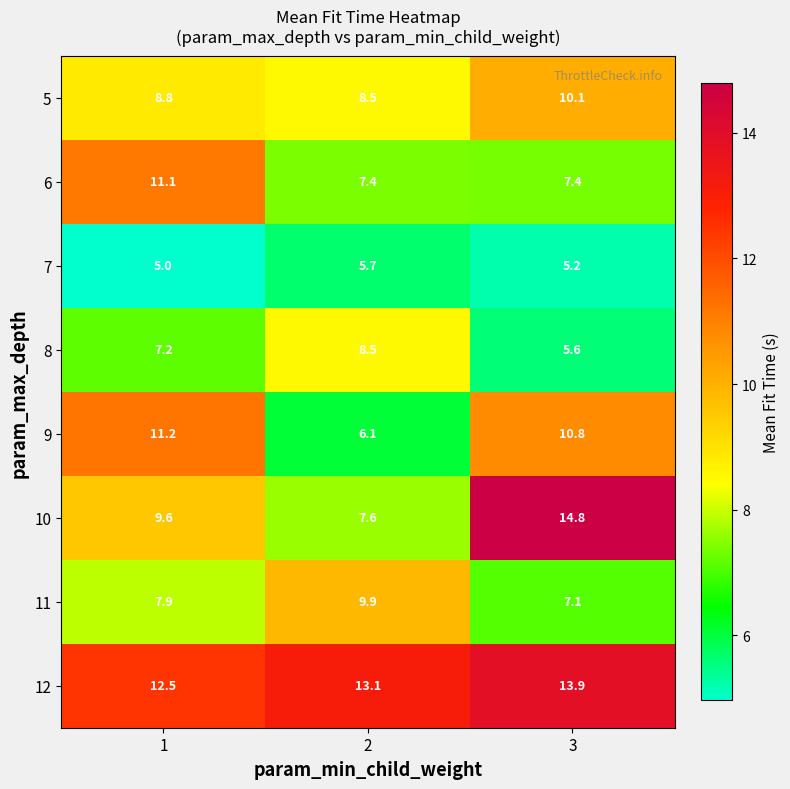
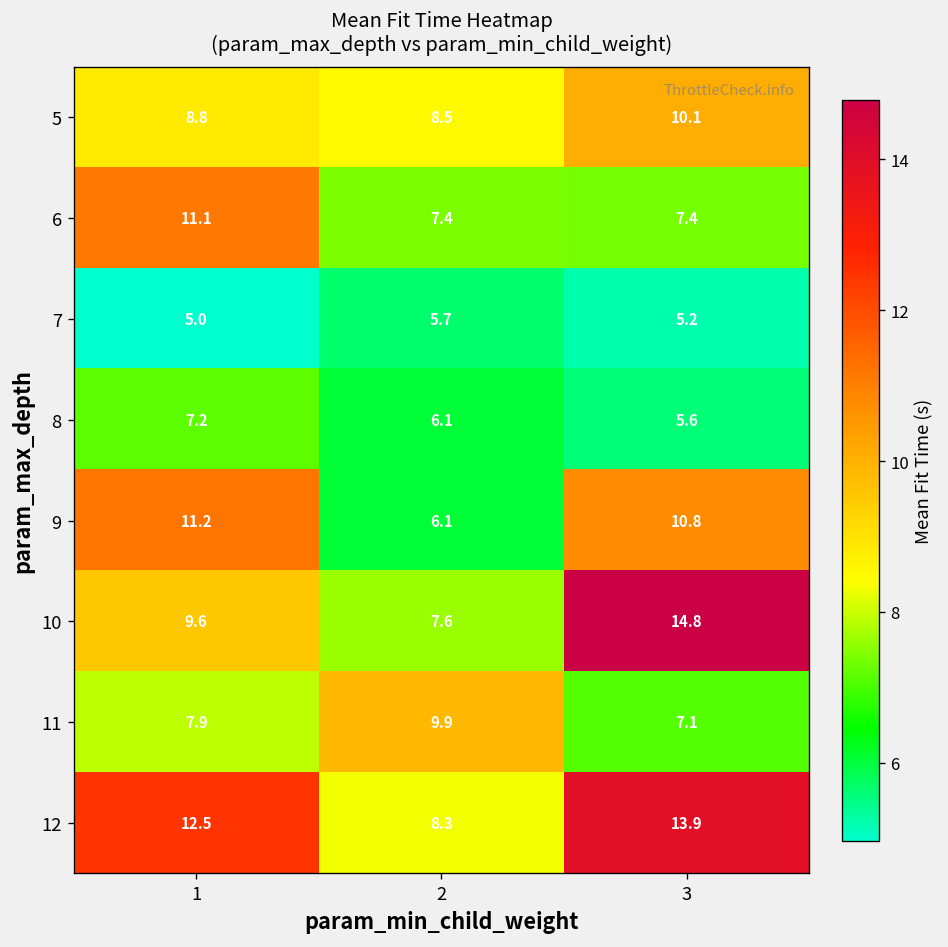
  {
    "5": {
      "1": 8.8,
      "2": 8.5
    },
    "6": {
      "1": 11.1,
      "2": 7.4,
      "3": 7.4
    },
    "7": {
      "1": 5.0,
      "2": 5.7,
      "3": 5.2
    },
    "8": {
      "1": 7.2,
-     "2": 8.5,
+     "2": 6.1,
      "3": 5.6
    },
    "9": {
      "1": 11.2,
      "2": 6.1,
      "3": 10.8
    },
    "10": {
      "1": 9.6,
      "2": 7.6,
      "3": 14.8
    },
    "11": {
      "1": 7.9,
      "2": 9.9,
      "3": 7.1
    },
    "12": {
      "1": 12.5,
-     "2": 13.1,
+     "2": 8.3,
      "3": 13.9
    }
  }
